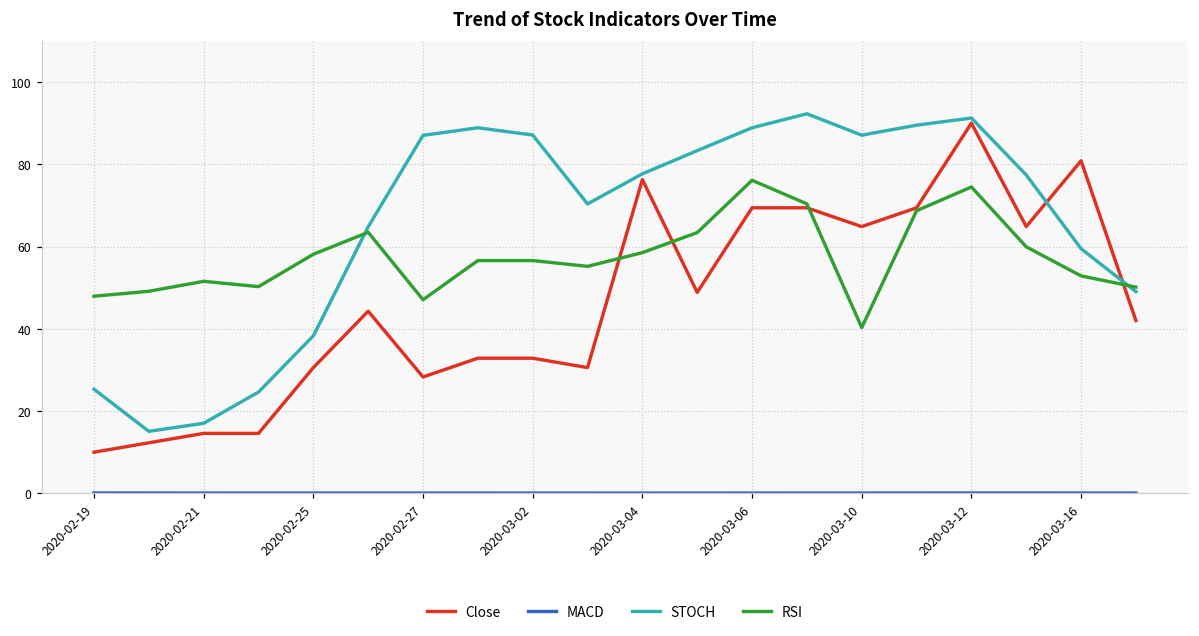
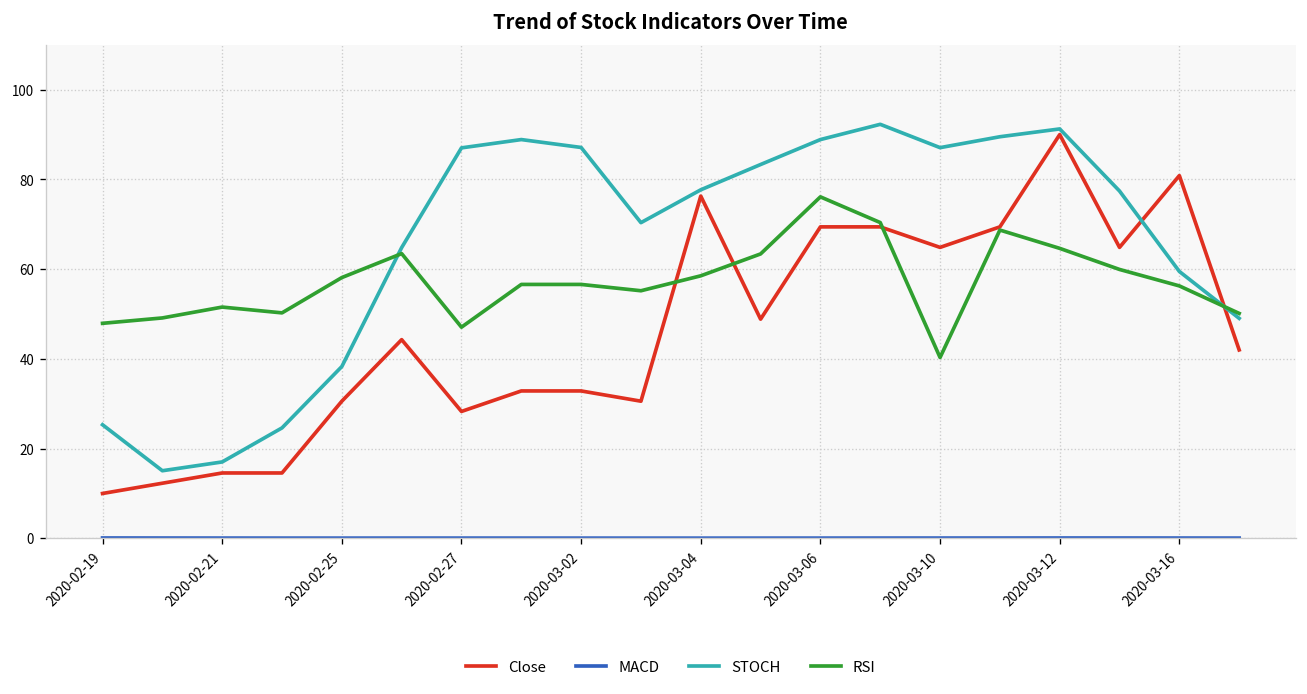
  {
    "Close": {
      "2020-02-19": 10,
      "2020-02-21": 15,
      "2020-02-25": 31,
      "2020-02-27": 28,
      "2020-03-02": 33,
      "2020-03-04": 76,
      "2020-03-06": 69,
      "2020-03-10": 65,
      "2020-03-12": 90,
      "2020-03-16": 81
    },
    "MACD": {
      "2020-02-19": 0,
      "2020-02-21": 0,
      "2020-02-25": 0,
      "2020-02-27": 0,
      "2020-03-02": 0,
      "2020-03-04": 0,
      "2020-03-06": 0,
      "2020-03-10": 0,
      "2020-03-12": 0,
      "2020-03-16": 0
    },
    "STOCH": {
      "2020-02-19": 25,
      "2020-02-21": 17,
      "2020-02-25": 38,
      "2020-02-27": 87,
      "2020-03-02": 87,
      "2020-03-04": 78,
      "2020-03-06": 89,
      "2020-03-10": 87,
      "2020-03-12": 91,
      "2020-03-16": 59
    },
    "RSI": {
      "2020-02-19": 48,
      "2020-02-21": 52,
      "2020-02-25": 58,
      "2020-02-27": 47,
      "2020-03-02": 57,
      "2020-03-04": 59,
      "2020-03-06": 76,
      "2020-03-10": 40,
-     "2020-03-12": 74,
-     "2020-03-16": 53
+     "2020-03-12": 65,
+     "2020-03-16": 56
    }
  }
